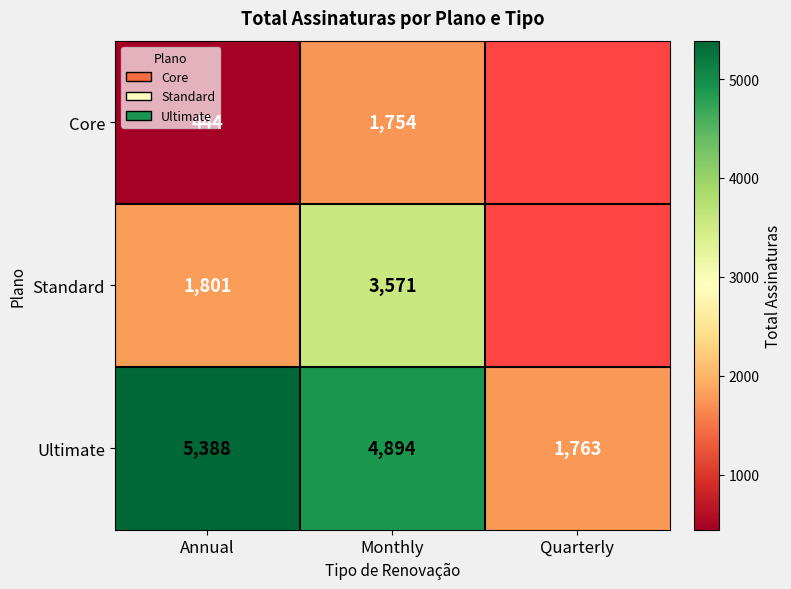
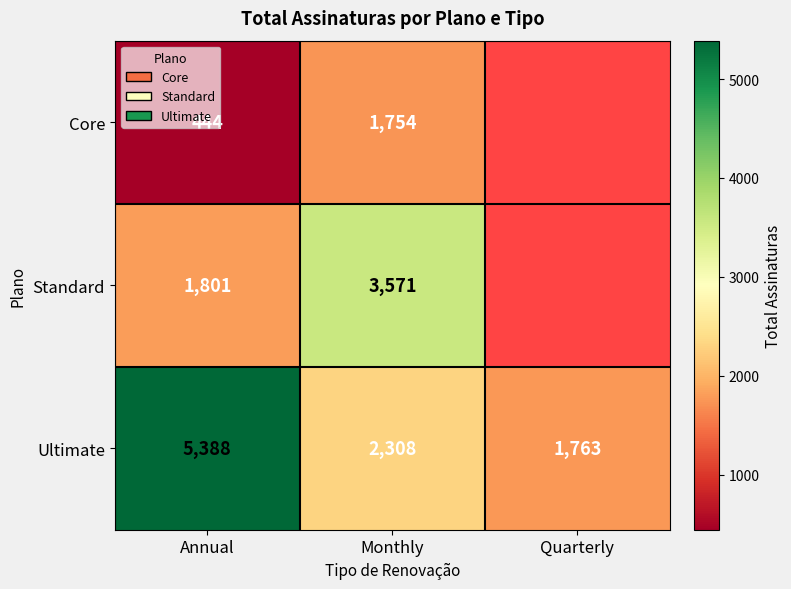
  {
    "Core": {
      "Monthly": "1,754"
    },
    "Standard": {
      "Annual": "1,801",
      "Monthly": "3,571"
    },
    "Ultimate": {
      "Annual": "5,388",
-     "Monthly": "4,894",
+     "Monthly": "2,308",
      "Quarterly": "1,763"
    }
  }
